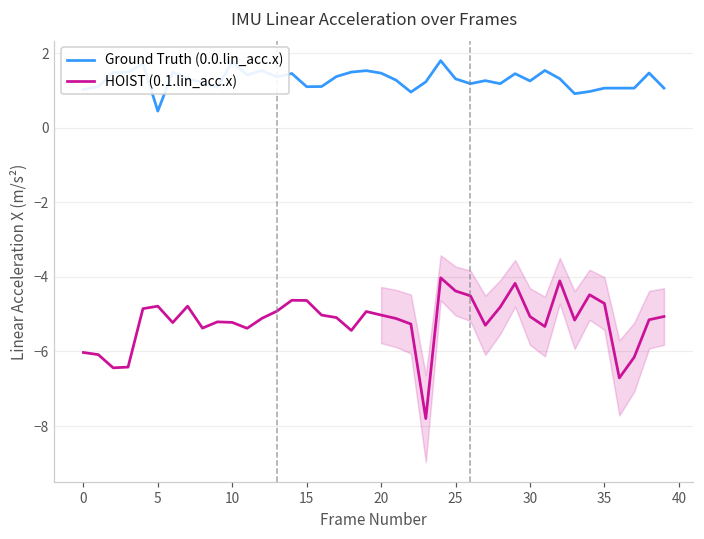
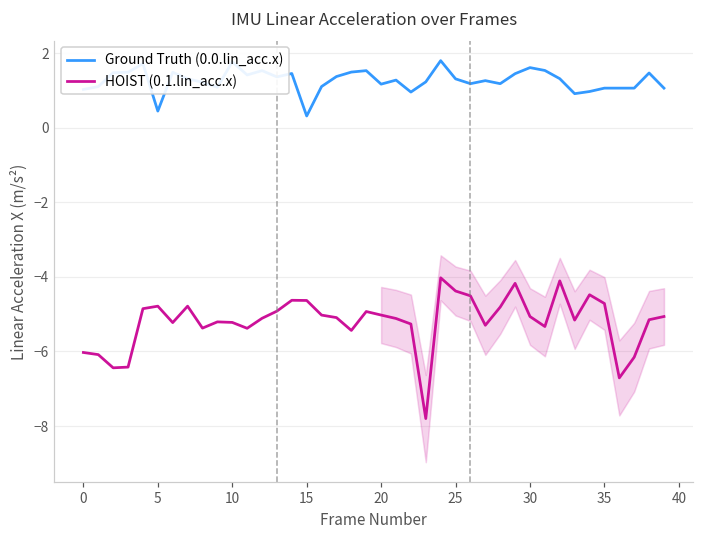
  {
    "Ground Truth (0.0.lin_acc.x)": {
      "5": 0.5,
-     "15": 1.1,
-     "20": 1.5,
+     "15": 0.3,
+     "20": 1.2,
      "25": 1.3,
-     "30": 1.3,
+     "30": 1.6,
      "35": 1.1
    }
  }
